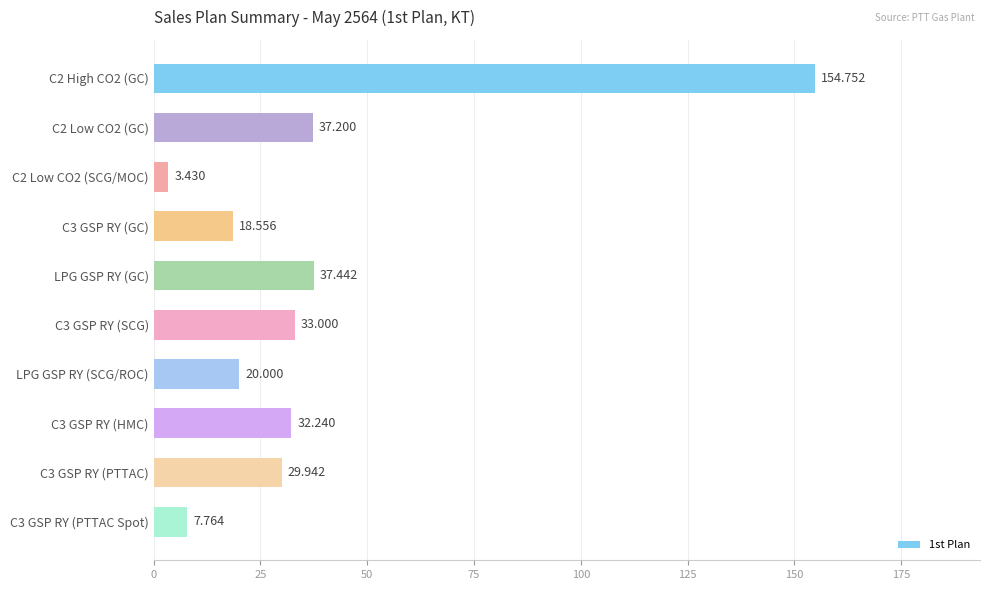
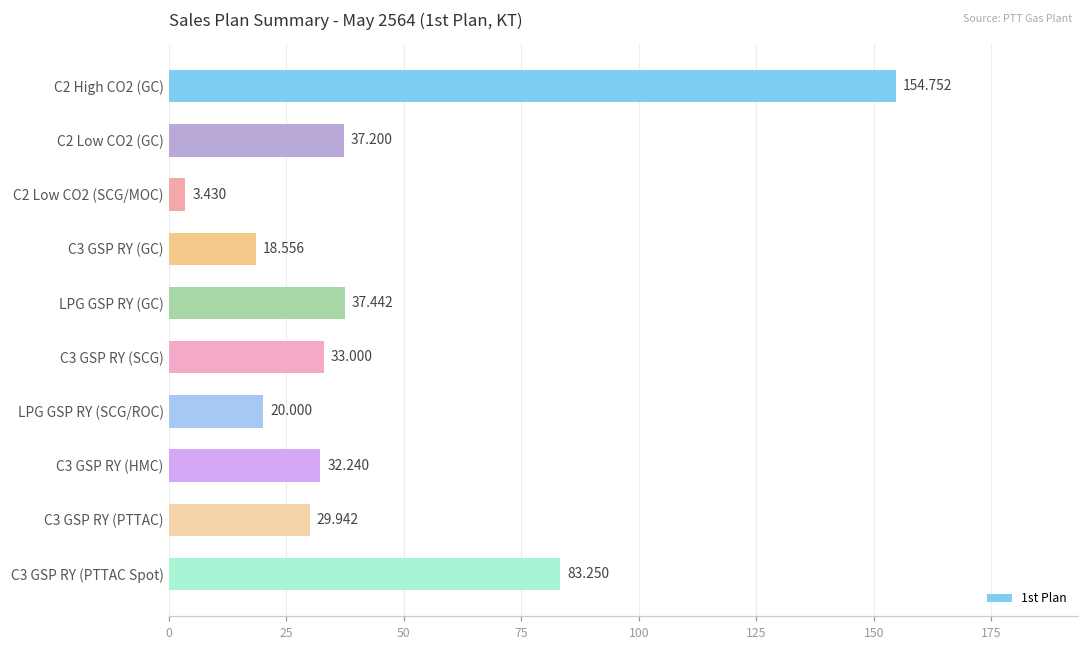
  {
    "C2 High CO2 (GC)": 154.752,
    "C2 Low CO2 (GC)": 37.200,
    "C2 Low CO2 (SCG/MOC)": 3.430,
    "C3 GSP RY (GC)": 18.556,
    "LPG GSP RY (GC)": 37.442,
    "C3 GSP RY (SCG)": 33.000,
    "LPG GSP RY (SCG/ROC)": 20.000,
    "C3 GSP RY (HMC)": 32.240,
    "C3 GSP RY (PTTAC)": 29.942,
-   "C3 GSP RY (PTTAC Spot)": 7.764
+   "C3 GSP RY (PTTAC Spot)": 83.250
  }
